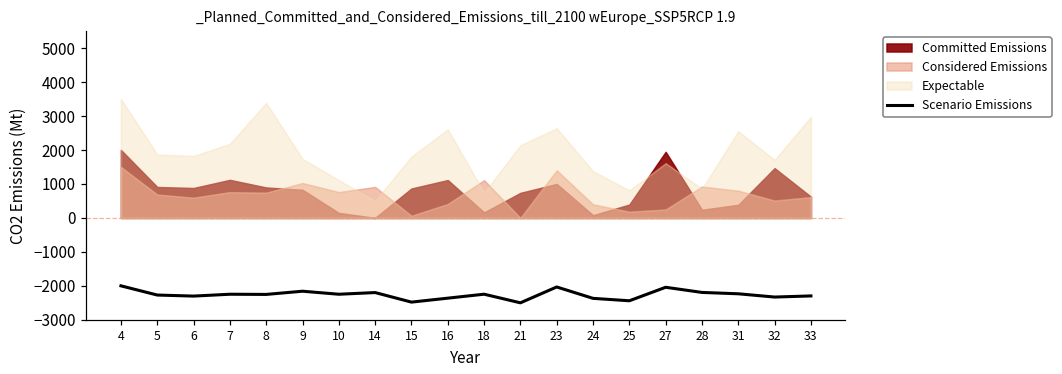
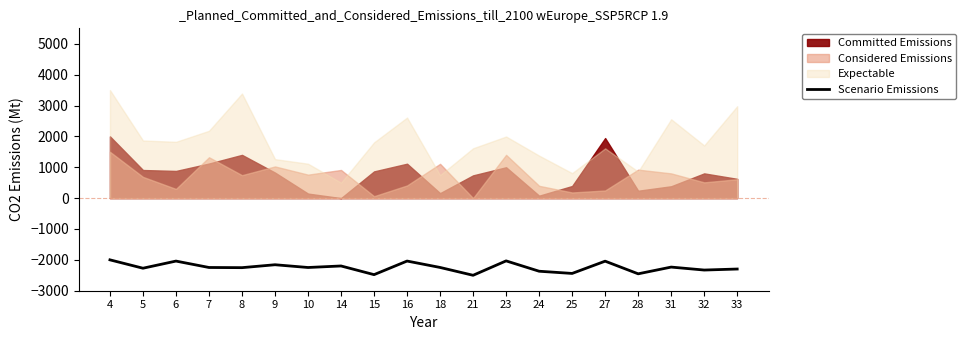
  {
    "Scenario Emissions": {
      "4": -2000,
      "5": -2300,
-     "6": -2300,
+     "6": -2000,
      "7": -2200,
      "8": -2300,
      "9": -2200,
      "10": -2200,
      "14": -2200,
      "15": -2500,
-     "16": -2400,
+     "16": -2000,
      "18": -2200,
      "21": -2500,
      "23": -2000,
      "24": -2400,
      "25": -2400,
      "27": -2000,
-     "28": -2200,
+     "28": -2500,
      "31": -2200,
      "32": -2300,
      "33": -2300
    },
    "Committed Emissions": {
      "4": 2000,
      "5": 900,
      "6": 900,
      "7": 1100,
-     "8": 900,
+     "8": 1400,
      "9": 800,
      "10": 100,
      "14": 0,
      "15": 900,
      "16": 1100,
      "18": 200,
      "21": 700,
      "23": 1000,
      "25": 400,
      "27": 1900,
      "28": 200,
      "31": 400,
-     "32": 1500
+     "32": 800
    },
    "Considered Emissions": {
      "4": 1500,
      "5": 700,
-     "6": 600,
-     "7": 800,
+     "6": 300,
+     "7": 1300,
      "8": 700,
      "9": 1000,
      "10": 800,
      "14": 900,
      "16": 400,
      "18": 1100,
      "21": 0,
      "23": 1400,
      "24": 400,
      "25": 200,
      "27": 200,
      "31": 800,
      "32": 500
    },
    "Expectable": {
      "4": 3500,
      "5": 1900,
      "6": 1800,
      "7": 2200,
      "8": 3400,
-     "9": 1700,
+     "9": 1300,
      "10": 1100,
      "14": 500,
      "15": 1800,
      "16": 2600,
      "18": 700,
-     "21": 2100,
-     "23": 2600,
+     "21": 1600,
+     "23": 2000,
      "24": 1400,
      "25": 800,
      "27": 1600,
      "31": 2600,
      "32": 1700,
      "33": 3000
    }
  }
